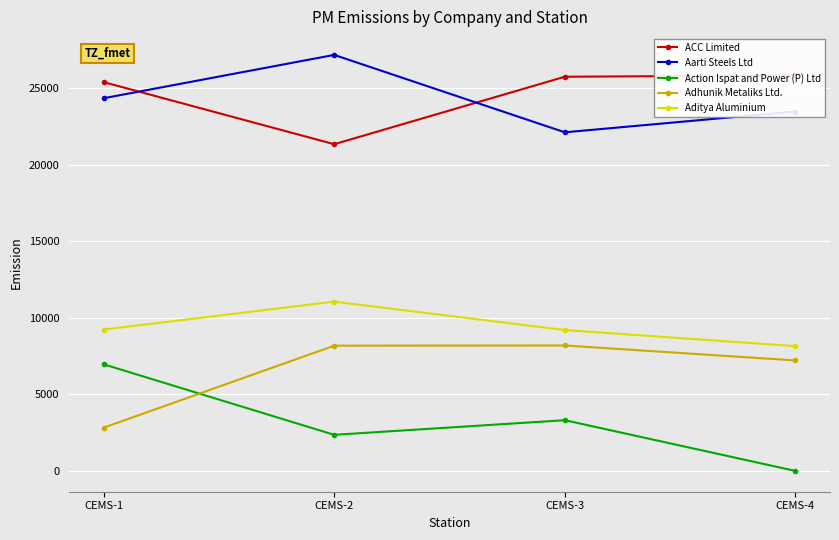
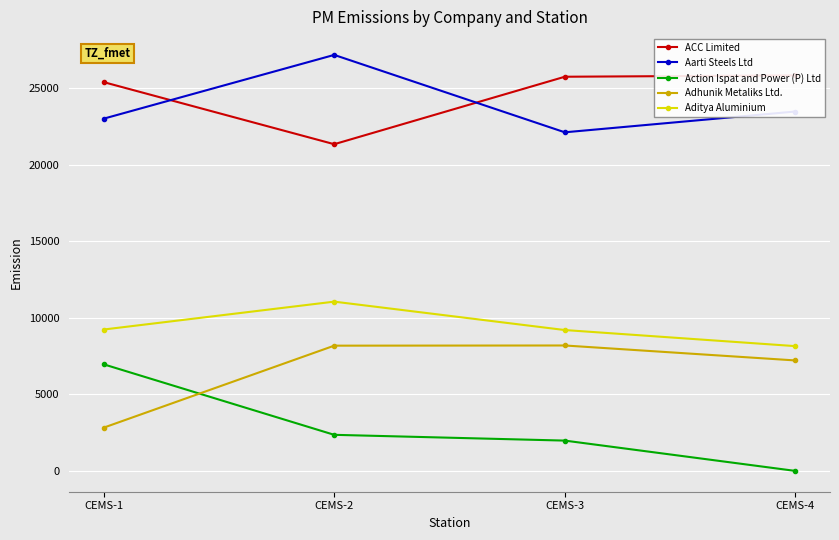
  {
    "ACC Limited": {
      "CEMS-1": 25400,
      "CEMS-2": 21300,
      "CEMS-3": 25700
    },
    "Aarti Steels Ltd": {
-     "CEMS-1": 24300,
+     "CEMS-1": 23000,
      "CEMS-2": 27200,
      "CEMS-3": 22100
    },
    "Action Ispat and Power (P) Ltd": {
      "CEMS-1": 7000,
      "CEMS-2": 2400,
-     "CEMS-3": 3300,
+     "CEMS-3": 2000,
      "CEMS-4": 0
    }
  }
